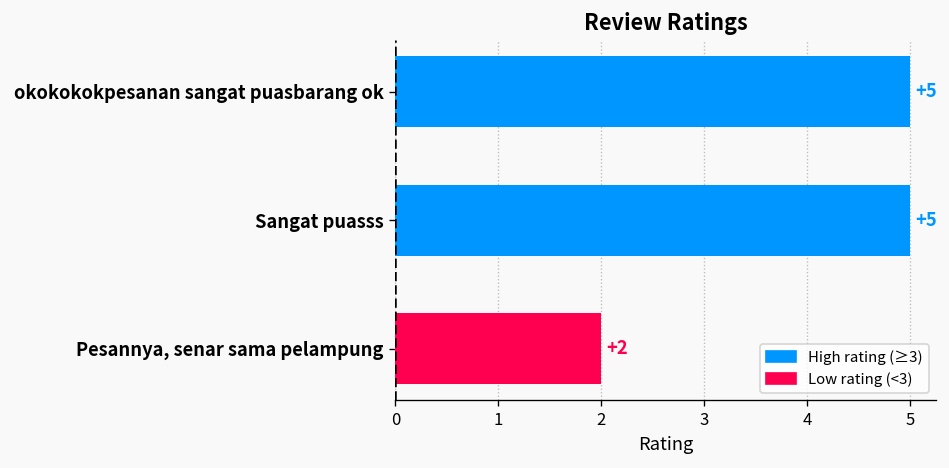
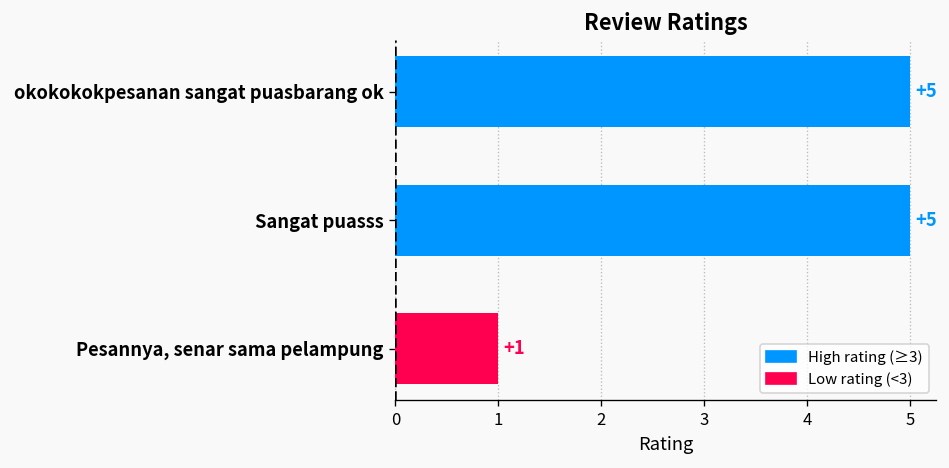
  {
    "okokokokpesanan sangat puasbarang ok": "+5",
    "Sangat puasss": "+5",
-   "Pesannya, senar sama pelampung": "+2"
+   "Pesannya, senar sama pelampung": "+1"
  }
